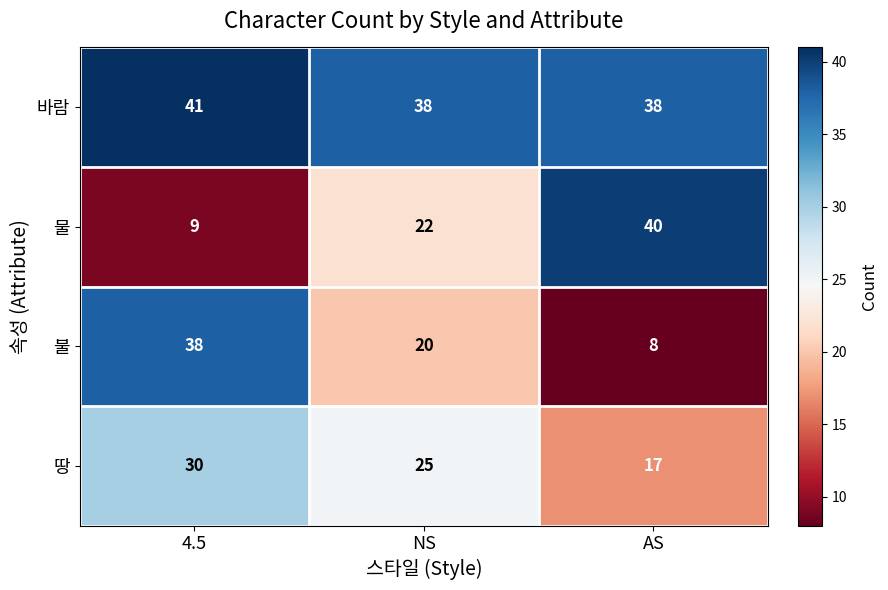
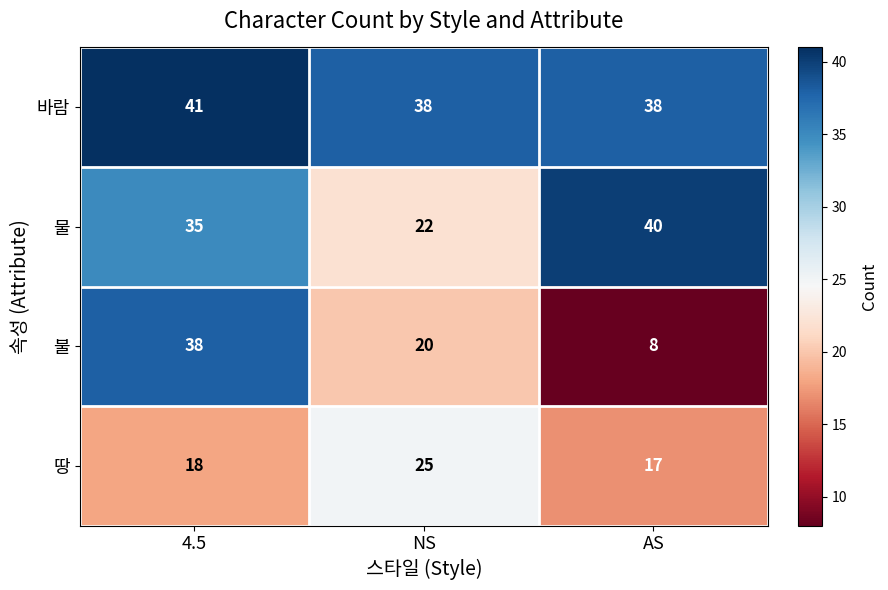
  {
    "바람": {
      "4.5": 41,
      "NS": 38,
      "AS": 38
    },
    "물": {
-     "4.5": 9,
+     "4.5": 35,
      "NS": 22,
      "AS": 40
    },
    "불": {
      "4.5": 38,
      "NS": 20,
      "AS": 8
    },
    "땅": {
-     "4.5": 30,
+     "4.5": 18,
      "NS": 25,
      "AS": 17
    }
  }
